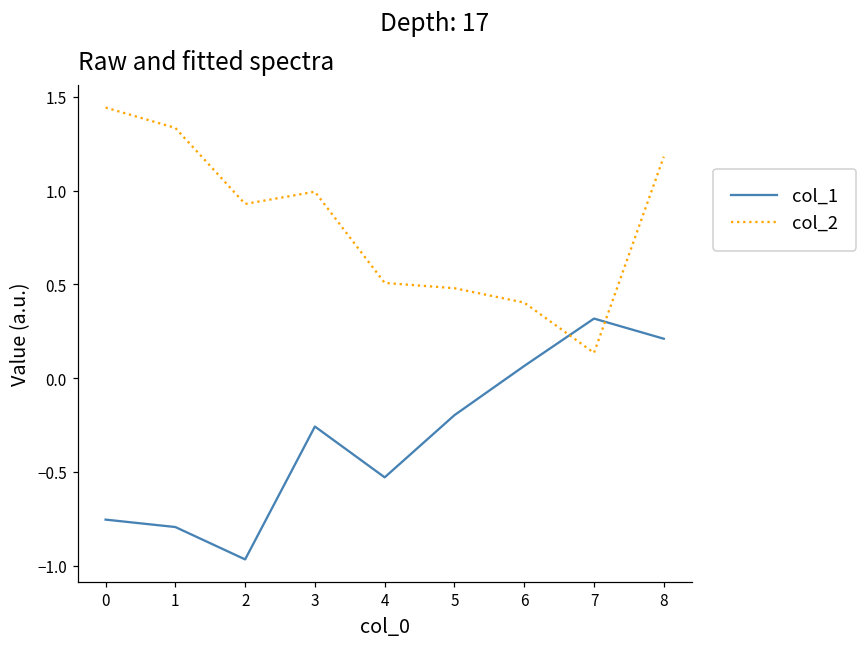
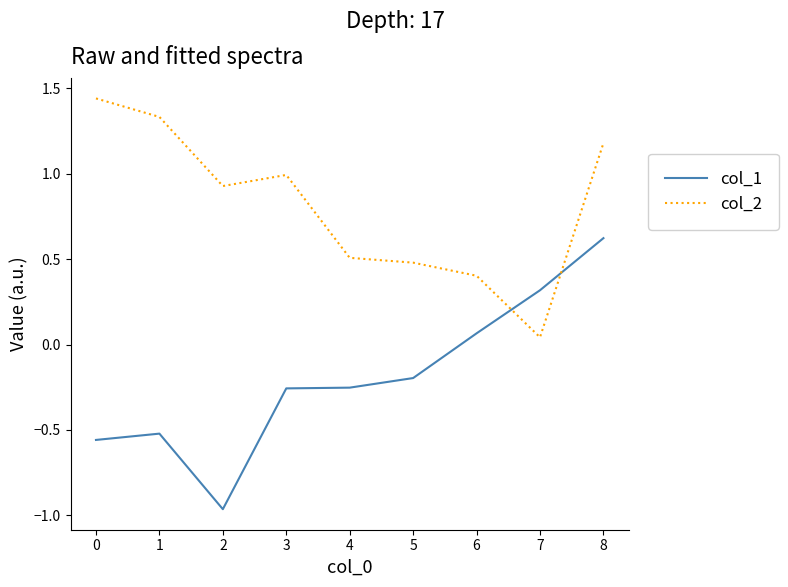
  {
    "col_1": {
-     "0": -0.75,
-     "1": -0.79,
+     "0": -0.56,
+     "1": -0.52,
      "2": -0.96,
      "3": -0.26,
-     "4": -0.53,
+     "4": -0.25,
      "5": -0.20,
      "6": 0.07,
      "7": 0.32,
-     "8": 0.21
+     "8": 0.62
    },
    "col_2": {
      "0": 1.44,
      "1": 1.33,
      "2": 0.93,
      "3": 0.99,
      "4": 0.51,
      "5": 0.48,
      "6": 0.40,
-     "7": 0.14,
+     "7": 0.04,
      "8": 1.18
    }
  }
